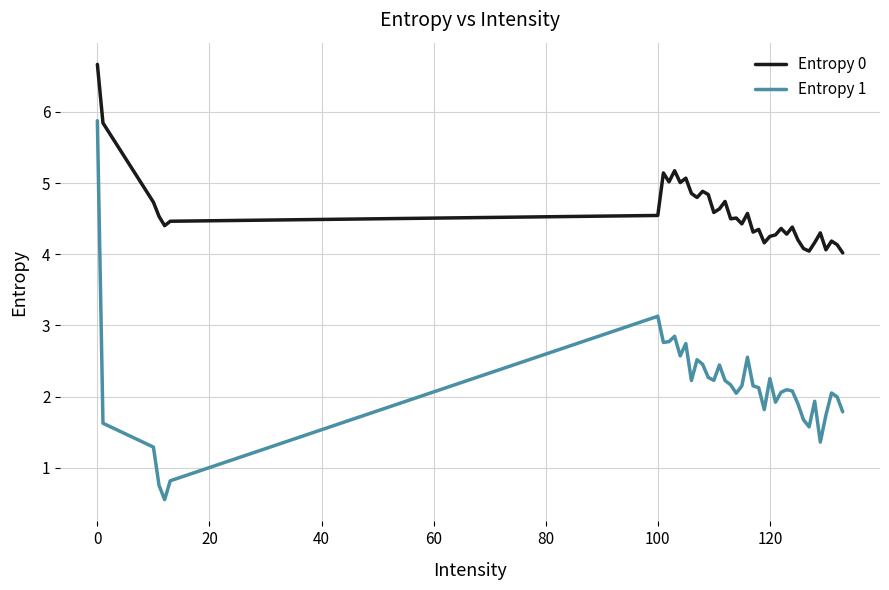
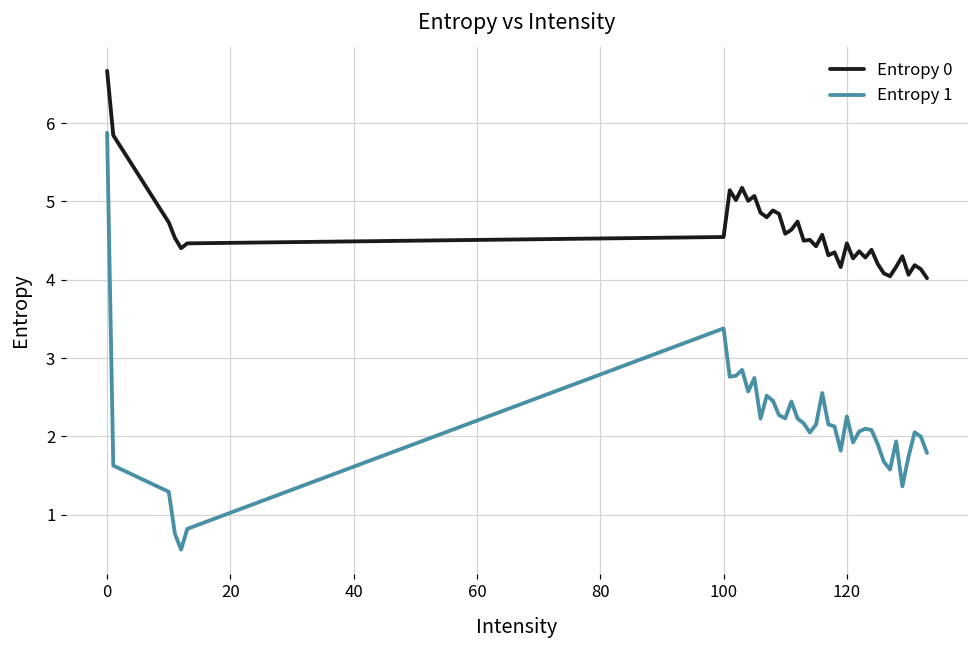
  {
    "Entropy 0": {
      "0": 6.7,
      "100": 4.5,
-     "120": 4.3
+     "120": 4.5
    },
    "Entropy 1": {
      "0": 5.9,
-     "100": 3.1,
+     "100": 3.4,
      "120": 2.3
    }
  }
